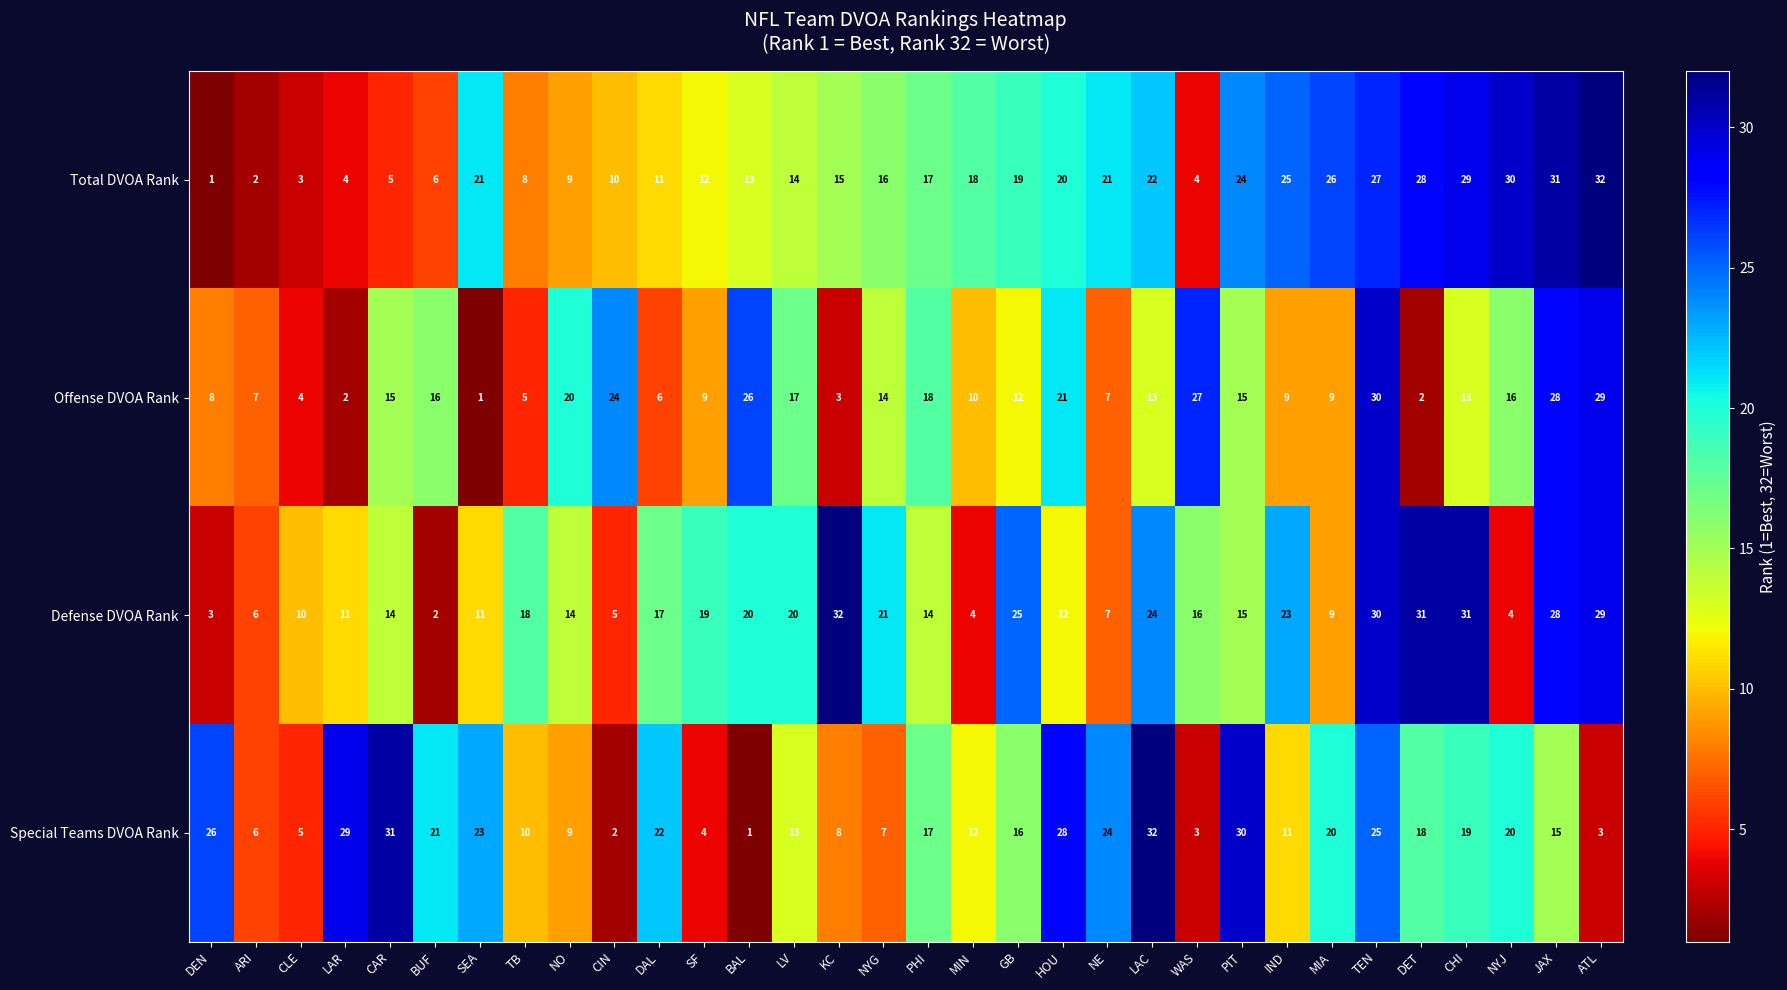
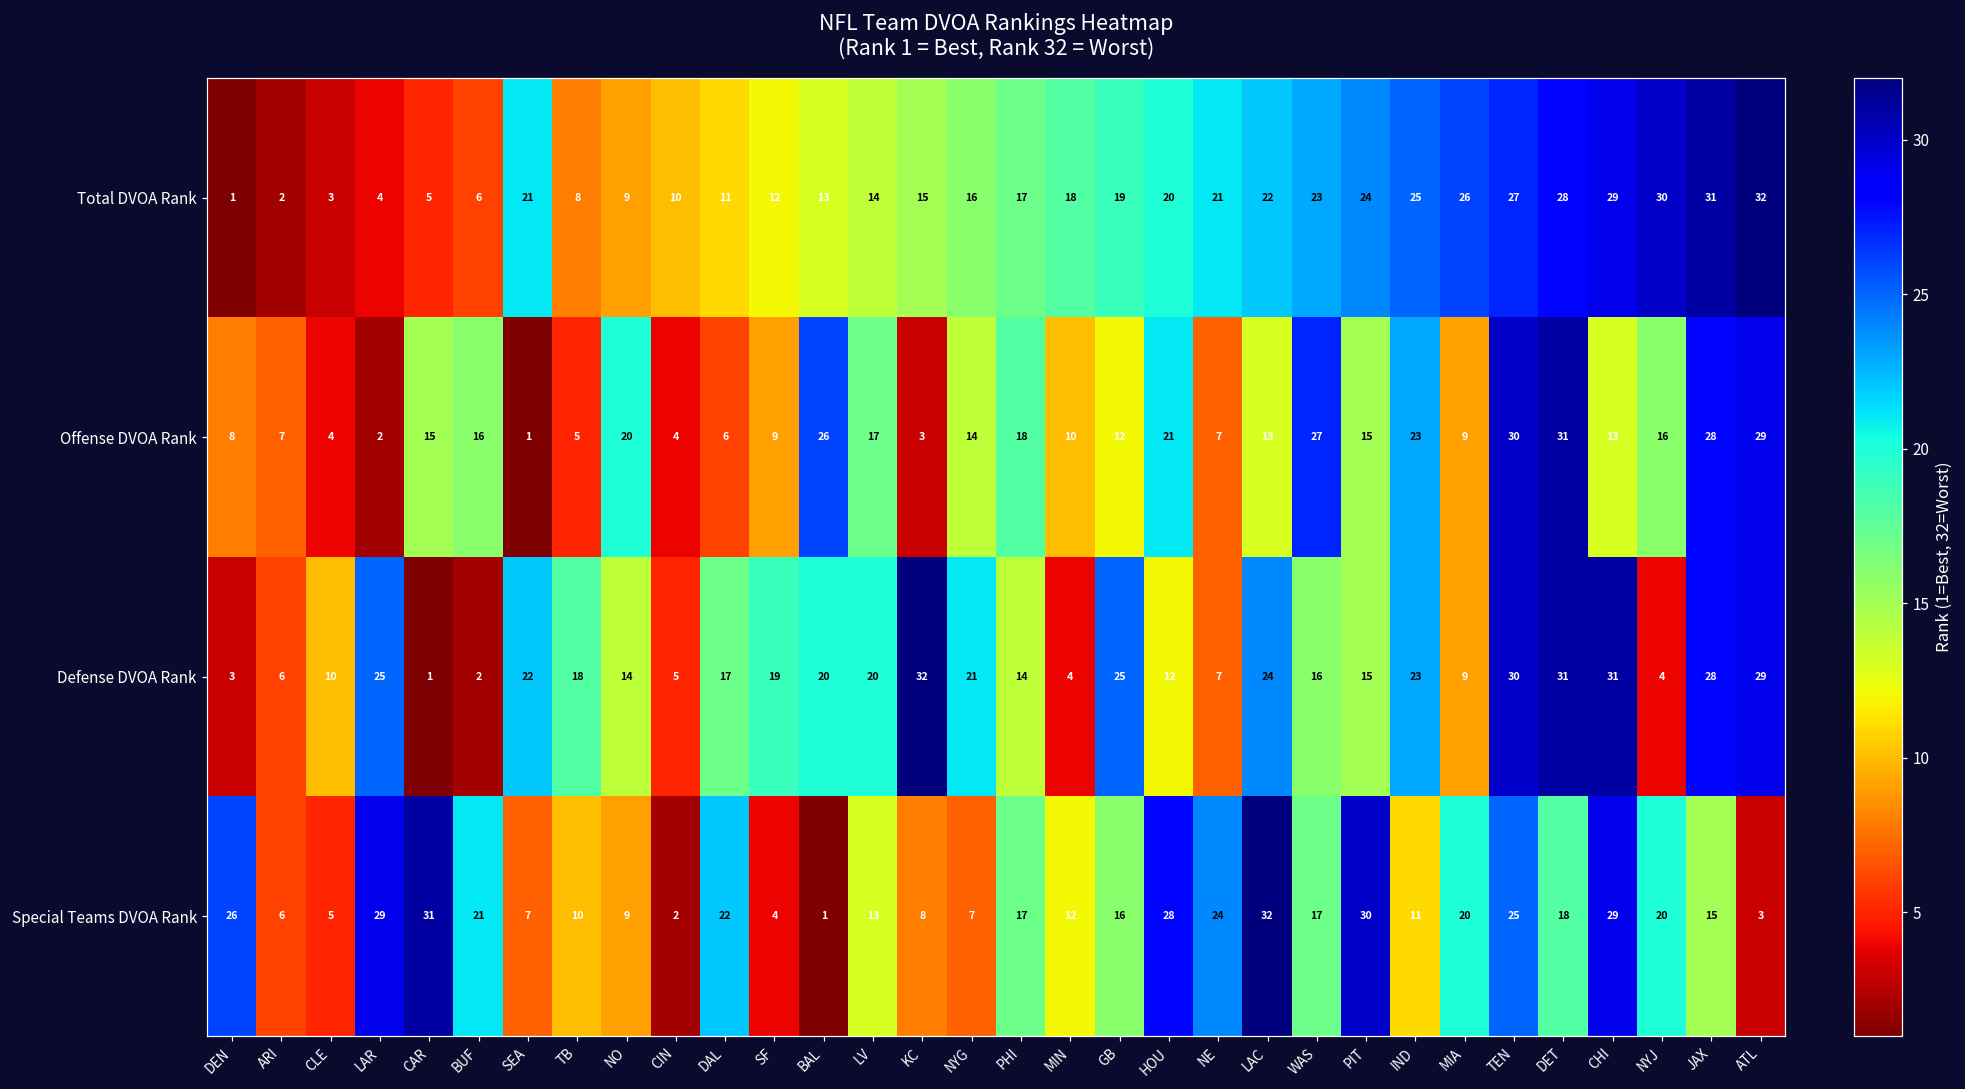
  {
    "Total DVOA Rank": {
      "DEN": 1,
      "ARI": 2,
      "CLE": 3,
      "LAR": 4,
      "CAR": 5,
      "BUF": 6,
      "SEA": 21,
      "TB": 8,
      "NO": 9,
      "CIN": 10,
      "DAL": 11,
      "SF": 12,
      "BAL": 13,
      "LV": 14,
      "KC": 15,
      "NYG": 16,
      "PHI": 17,
      "MIN": 18,
      "GB": 19,
      "HOU": 20,
      "NE": 21,
      "LAC": 22,
-     "WAS": 4,
+     "WAS": 23,
      "PIT": 24,
      "IND": 25,
      "MIA": 26,
      "TEN": 27,
      "DET": 28,
      "CHI": 29,
      "NYJ": 30,
      "JAX": 31,
      "ATL": 32
    },
    "Offense DVOA Rank": {
      "DEN": 8,
      "ARI": 7,
      "CLE": 4,
      "LAR": 2,
      "CAR": 15,
      "BUF": 16,
      "SEA": 1,
      "TB": 5,
      "NO": 20,
-     "CIN": 24,
+     "CIN": 4,
      "DAL": 6,
      "SF": 9,
      "BAL": 26,
      "LV": 17,
      "KC": 3,
      "NYG": 14,
      "PHI": 18,
      "MIN": 10,
      "GB": 12,
      "HOU": 21,
      "NE": 7,
      "LAC": 13,
      "WAS": 27,
      "PIT": 15,
-     "IND": 9,
+     "IND": 23,
      "MIA": 9,
      "TEN": 30,
-     "DET": 2,
+     "DET": 31,
      "CHI": 13,
      "NYJ": 16,
      "JAX": 28,
      "ATL": 29
    },
    "Defense DVOA Rank": {
      "DEN": 3,
      "ARI": 6,
      "CLE": 10,
-     "LAR": 11,
-     "CAR": 14,
+     "LAR": 25,
+     "CAR": 1,
      "BUF": 2,
-     "SEA": 11,
+     "SEA": 22,
      "TB": 18,
      "NO": 14,
      "CIN": 5,
      "DAL": 17,
      "SF": 19,
      "BAL": 20,
      "LV": 20,
      "KC": 32,
      "NYG": 21,
      "PHI": 14,
      "MIN": 4,
      "GB": 25,
      "HOU": 12,
      "NE": 7,
      "LAC": 24,
      "WAS": 16,
      "PIT": 15,
      "IND": 23,
      "MIA": 9,
      "TEN": 30,
      "DET": 31,
      "CHI": 31,
      "NYJ": 4,
      "JAX": 28,
      "ATL": 29
    },
    "Special Teams DVOA Rank": {
      "DEN": 26,
      "ARI": 6,
      "CLE": 5,
      "LAR": 29,
      "CAR": 31,
      "BUF": 21,
-     "SEA": 23,
+     "SEA": 7,
      "TB": 10,
      "NO": 9,
      "CIN": 2,
      "DAL": 22,
      "SF": 4,
      "BAL": 1,
      "LV": 13,
      "KC": 8,
      "NYG": 7,
      "PHI": 17,
      "MIN": 12,
      "GB": 16,
      "HOU": 28,
      "NE": 24,
      "LAC": 32,
-     "WAS": 3,
+     "WAS": 17,
      "PIT": 30,
      "IND": 11,
      "MIA": 20,
      "TEN": 25,
      "DET": 18,
-     "CHI": 19,
+     "CHI": 29,
      "NYJ": 20,
      "JAX": 15,
      "ATL": 3
    }
  }
